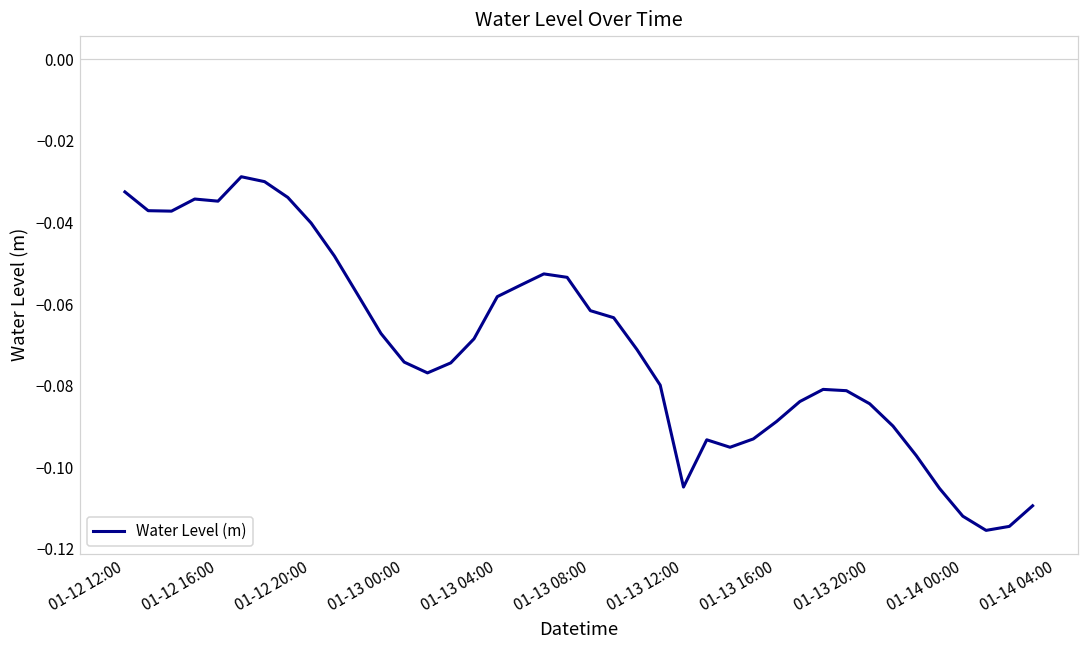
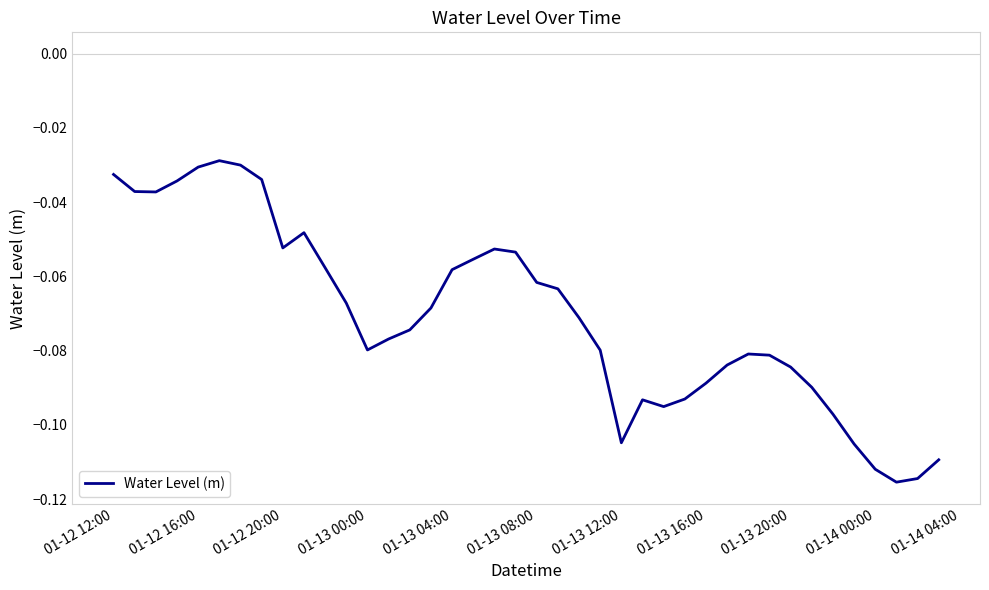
  {
    "01-12 12:00": -0.033,
-   "01-12 16:00": -0.035,
-   "01-12 20:00": -0.040,
-   "01-13 00:00": -0.074,
+   "01-12 16:00": -0.031,
+   "01-12 20:00": -0.052,
+   "01-13 00:00": -0.080,
    "01-13 04:00": -0.058,
    "01-13 08:00": -0.062,
    "01-13 12:00": -0.105,
    "01-13 16:00": -0.089,
    "01-13 20:00": -0.084,
    "01-14 00:00": -0.112
  }
